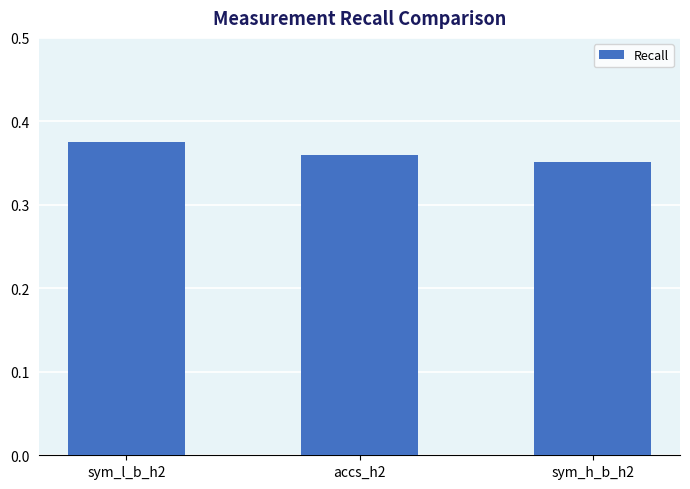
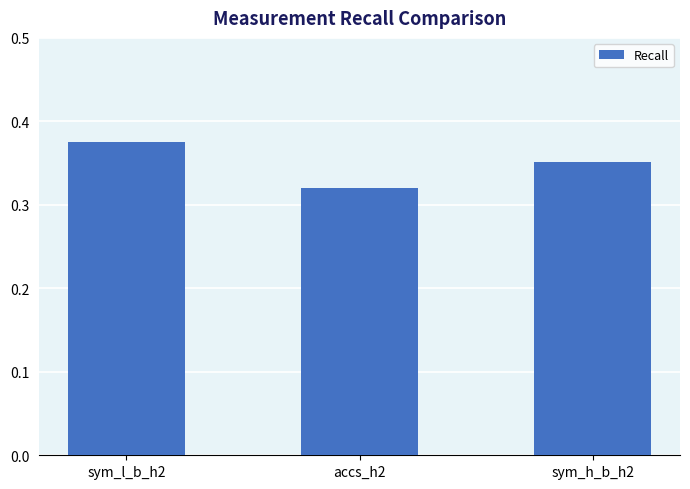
  {
    "sym_l_b_h2": 0.38,
-   "accs_h2": 0.36,
+   "accs_h2": 0.32,
    "sym_h_b_h2": 0.35
  }
